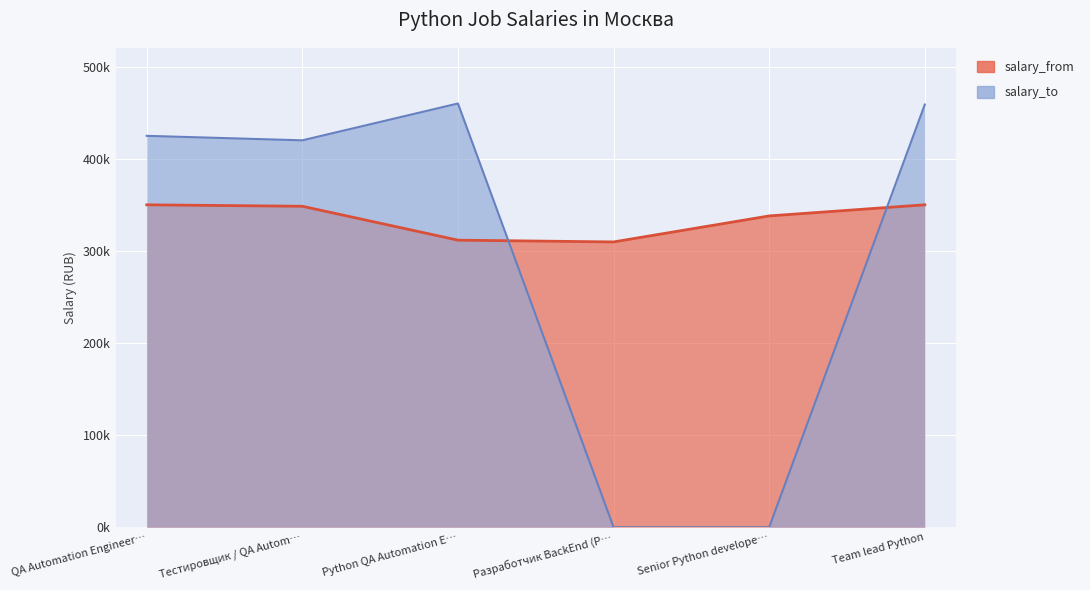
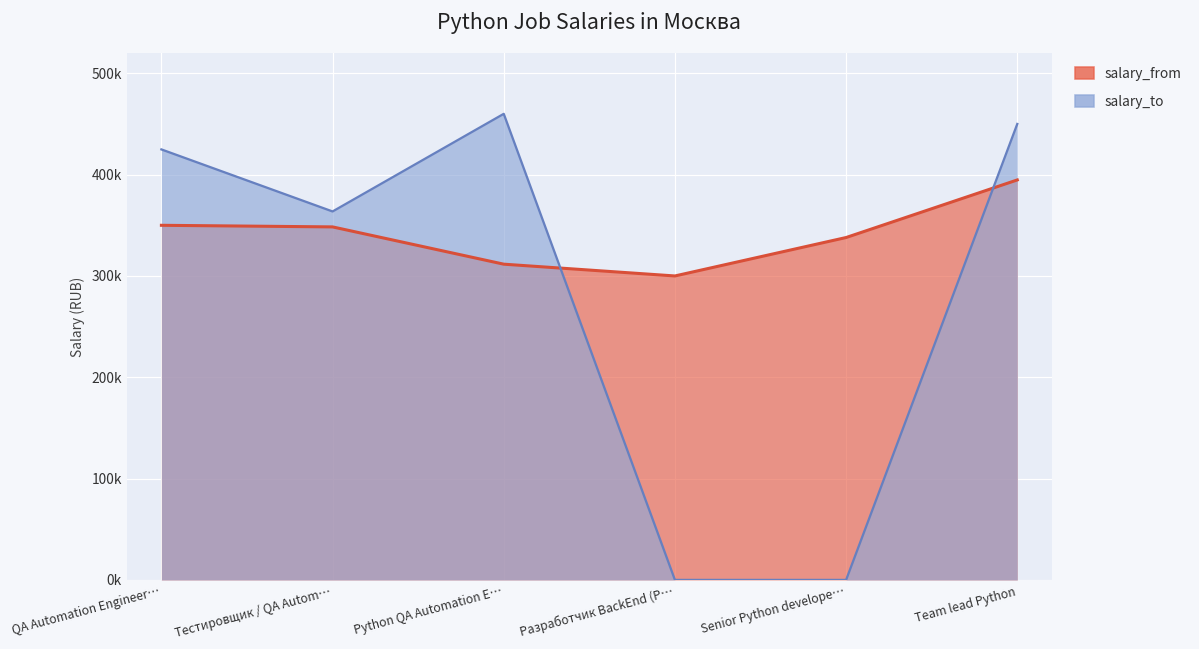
  {
    "salary_from": {
      "QA Automation Engineer…": 350000,
      "Тестировщик / QA Autom…": 350000,
      "Python QA Automation E…": 310000,
-     "Разработчик BackEnd (P…": 310000,
+     "Разработчик BackEnd (P…": 300000,
      "Senior Python develope…": 340000,
-     "Team lead Python": 350000
+     "Team lead Python": 390000
    },
    "salary_to": {
      "QA Automation Engineer…": 420000,
-     "Тестировщик / QA Autom…": 420000,
+     "Тестировщик / QA Autom…": 360000,
      "Python QA Automation E…": 460000,
      "Разработчик BackEnd (P…": 0,
      "Senior Python develope…": 0,
-     "Team lead Python": 460000
+     "Team lead Python": 450000
    }
  }
